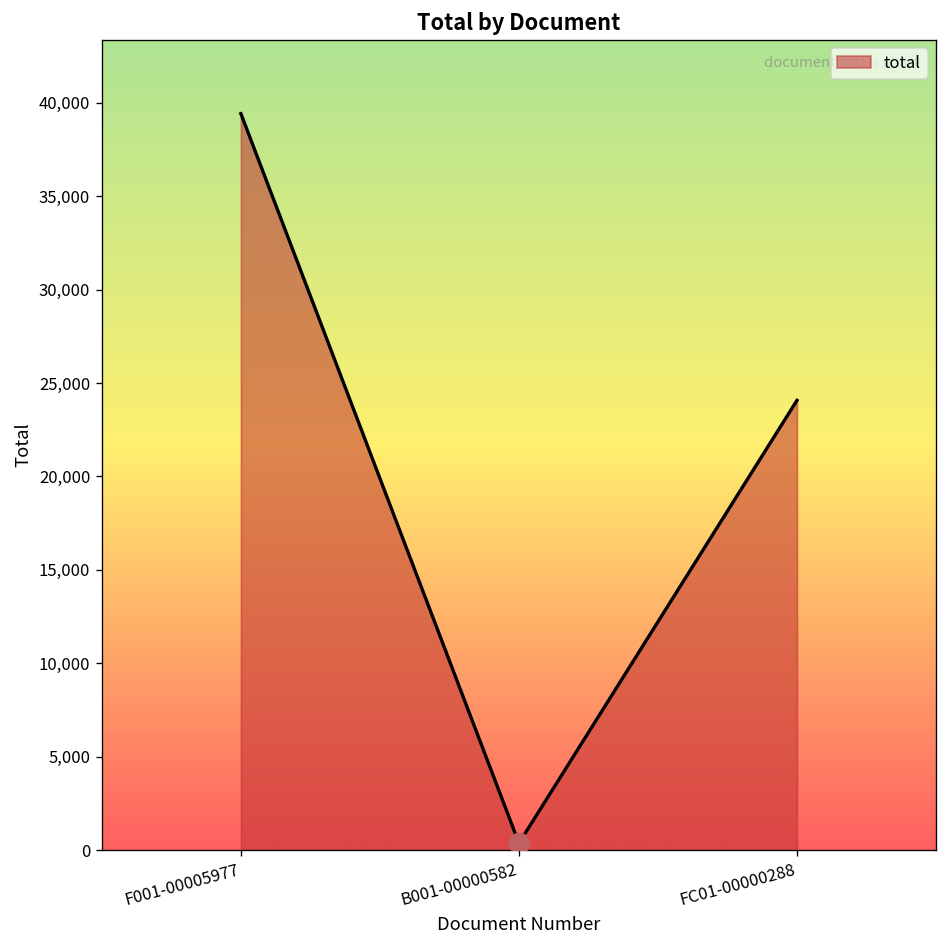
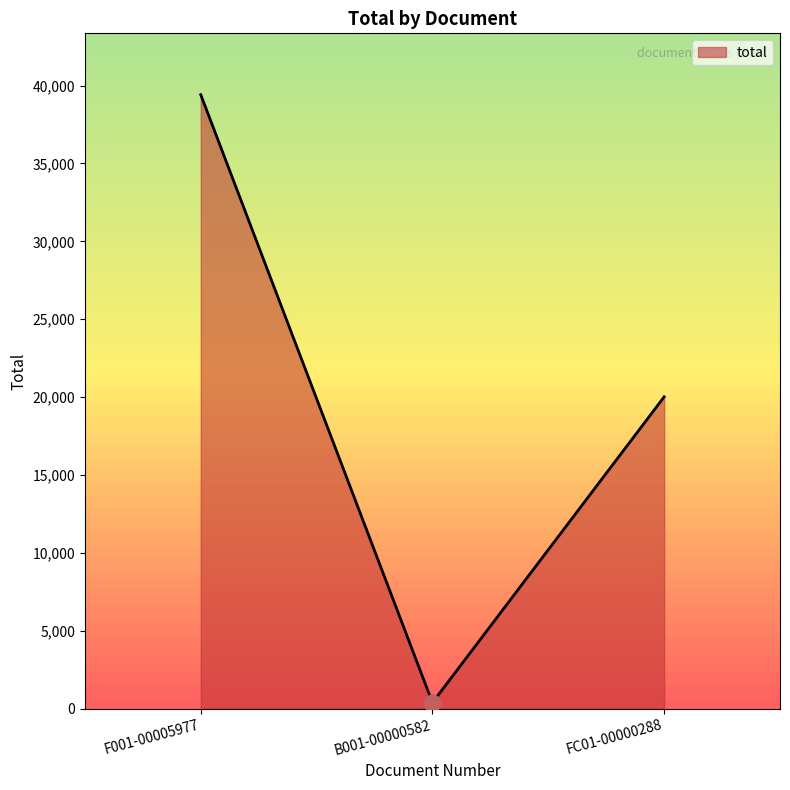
  {
    "total": {
      "F001-00005977": "39,400",
-     "FC01-00000288": "24,100"
+     "FC01-00000288": "20,000"
    }
  }
